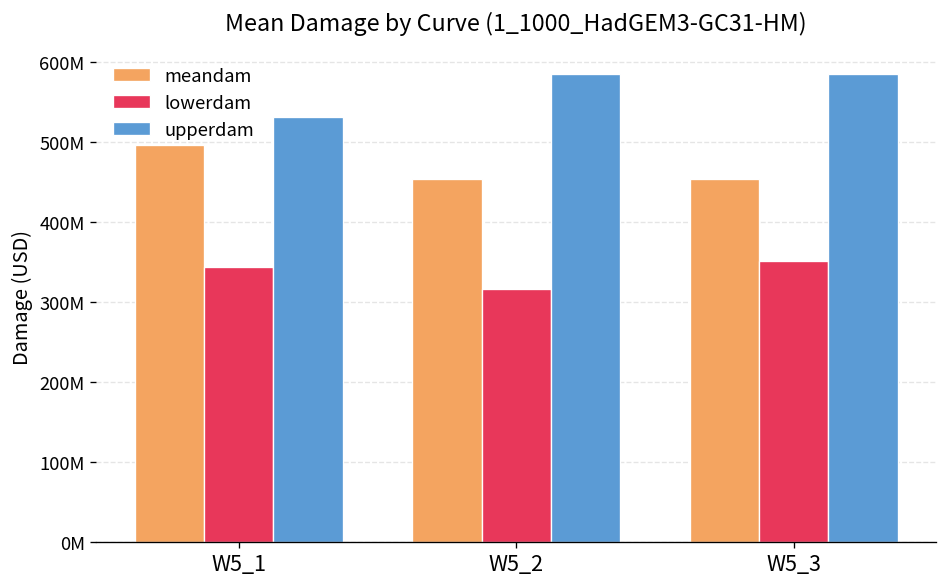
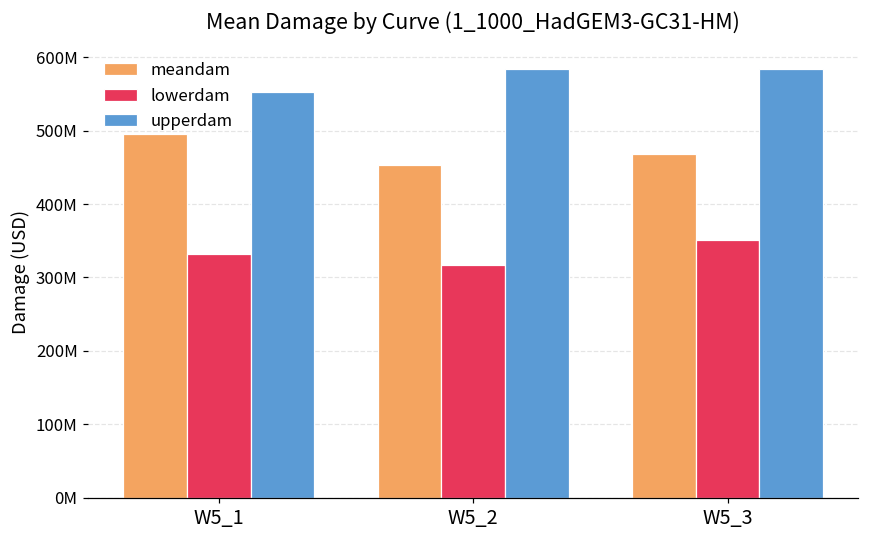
  {
    "meandam": {
      "W5_1": 500000000,
      "W5_2": 450000000,
-     "W5_3": 450000000
+     "W5_3": 470000000
    },
    "lowerdam": {
-     "W5_1": 340000000,
+     "W5_1": 330000000,
      "W5_2": 320000000,
      "W5_3": 350000000
    },
    "upperdam": {
-     "W5_1": 530000000,
+     "W5_1": 550000000,
      "W5_2": 580000000,
      "W5_3": 580000000
    }
  }
